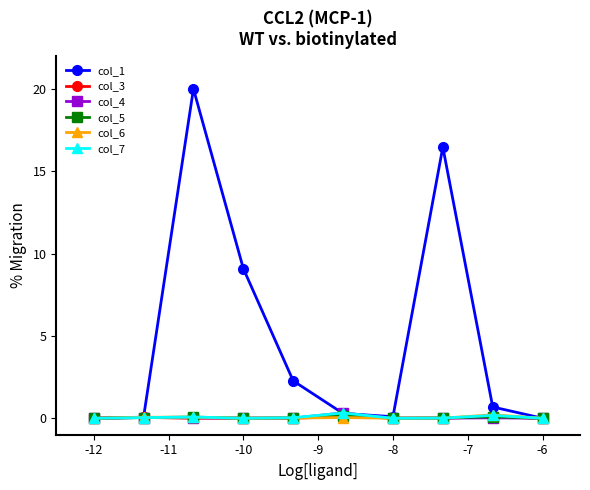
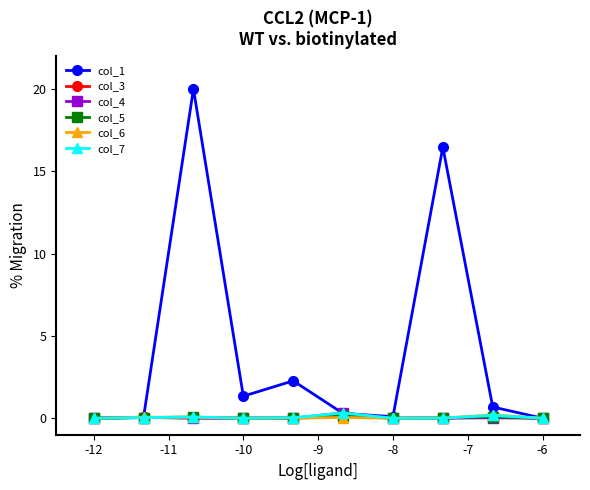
  {
    "col_1": {
-     "-10": 9.1
+     "-10": 1.3
    }
  }
